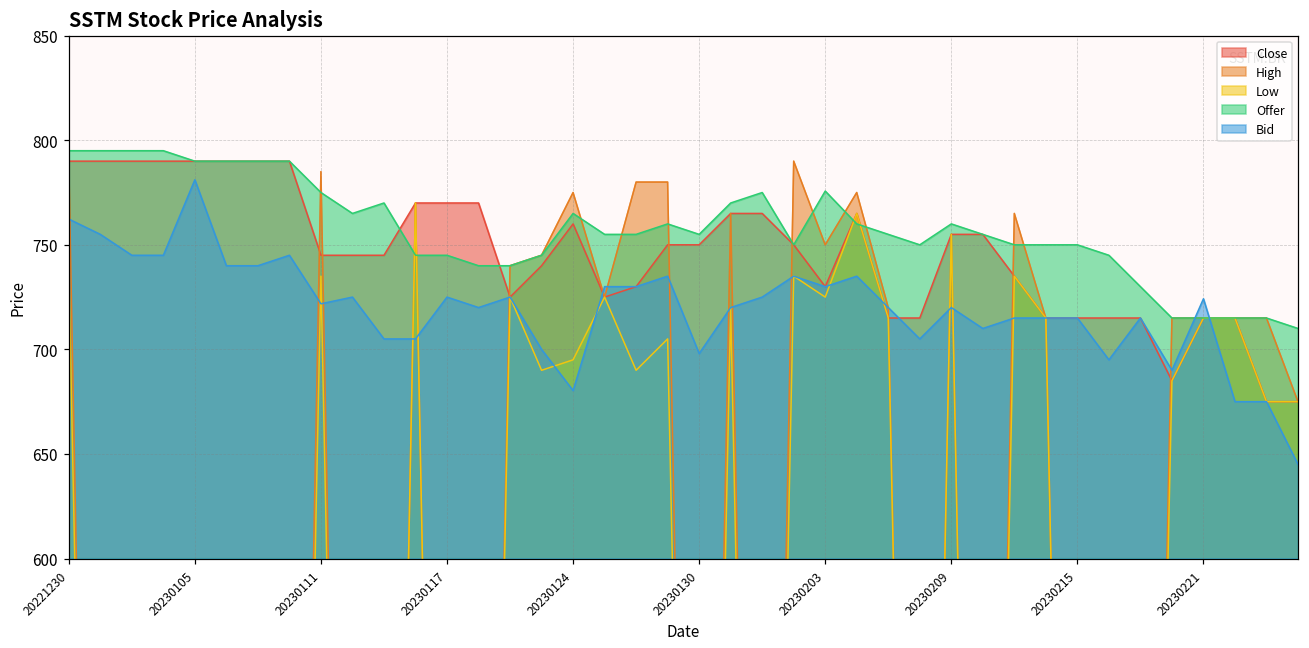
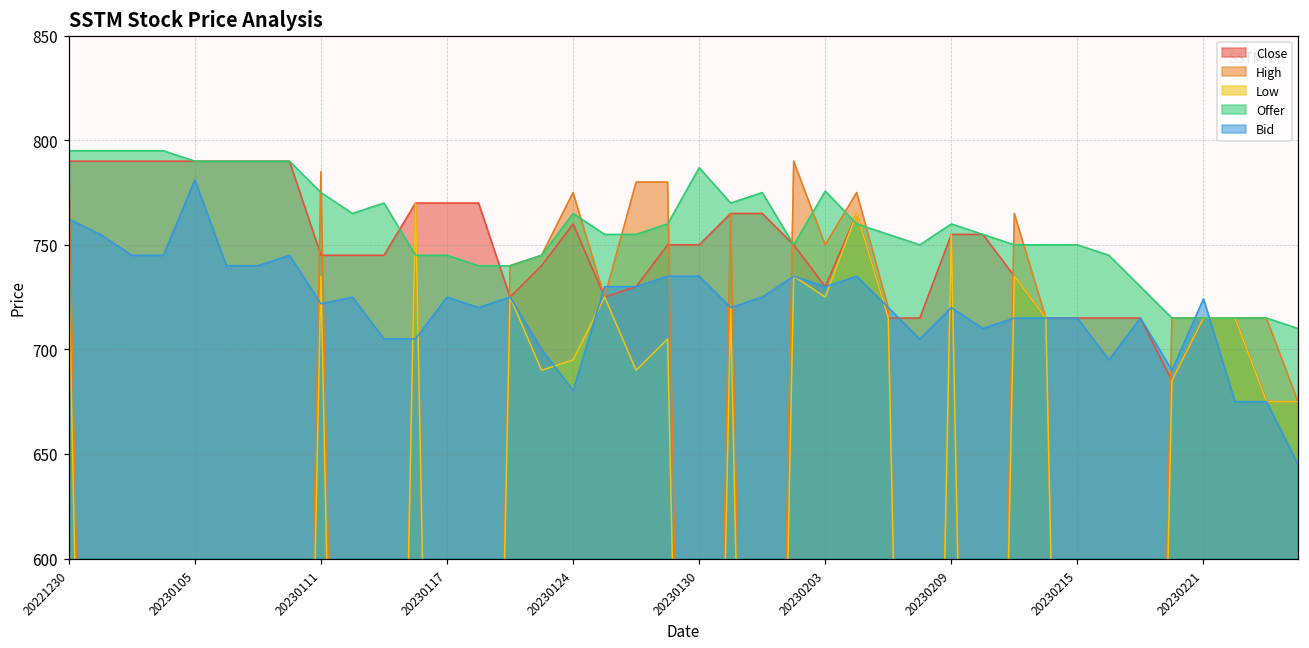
  {
    "Offer": {
      "20221230": 795,
      "20230111": 775,
      "20230117": 745,
      "20230124": 765,
-     "20230130": 755,
+     "20230130": 787,
      "20230203": 776,
      "20230209": 760,
      "20230215": 750
    },
    "Bid": {
      "20221230": 762,
      "20230105": 781,
      "20230111": 722,
      "20230117": 725,
      "20230124": 680,
-     "20230130": 698,
+     "20230130": 735,
      "20230209": 720,
      "20230221": 724
    }
  }
